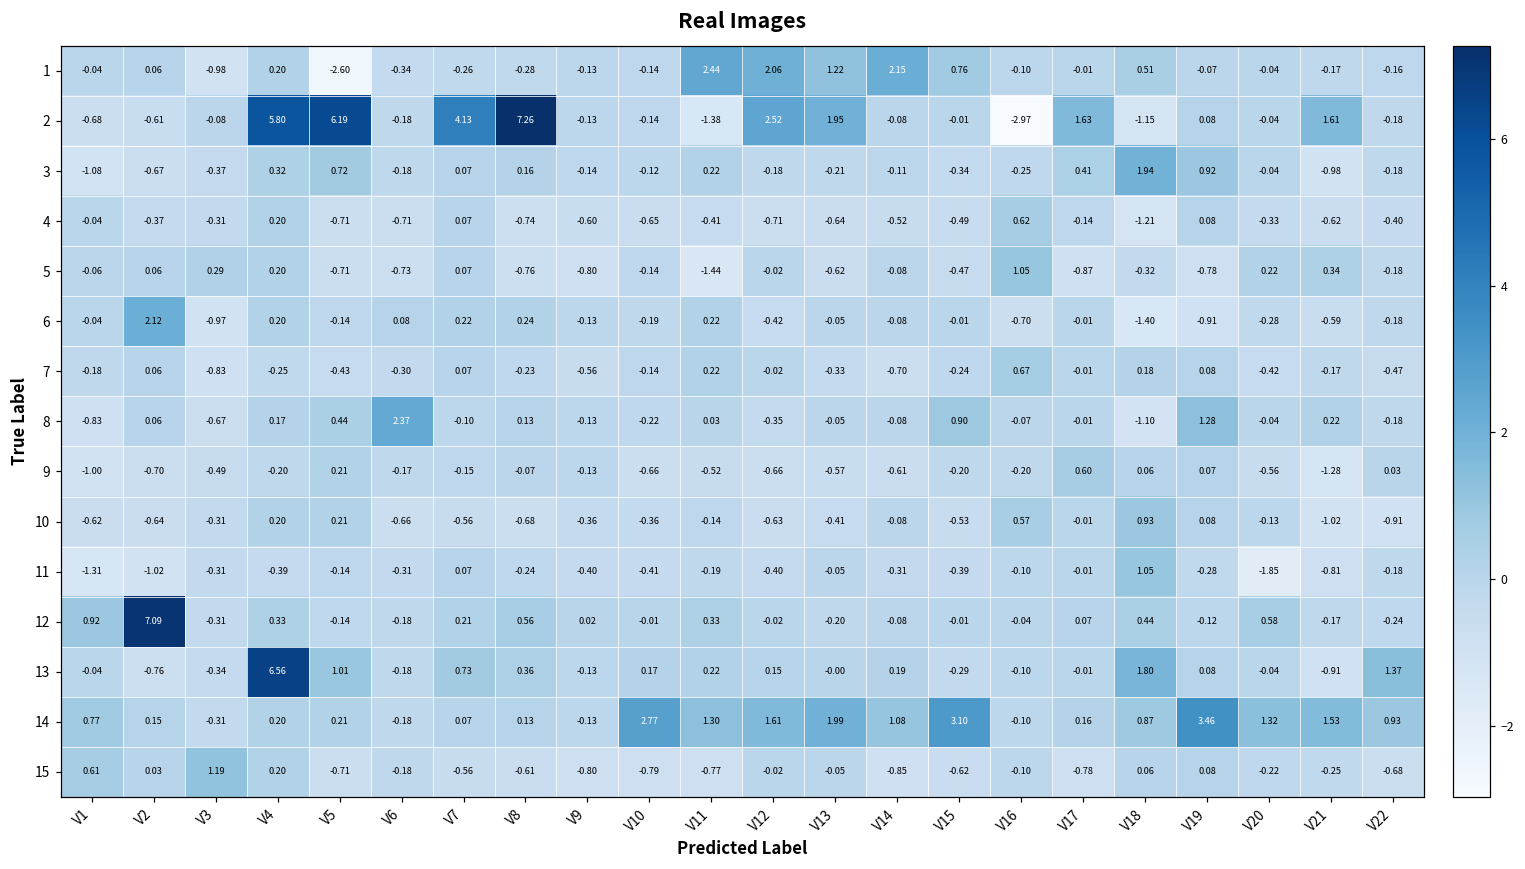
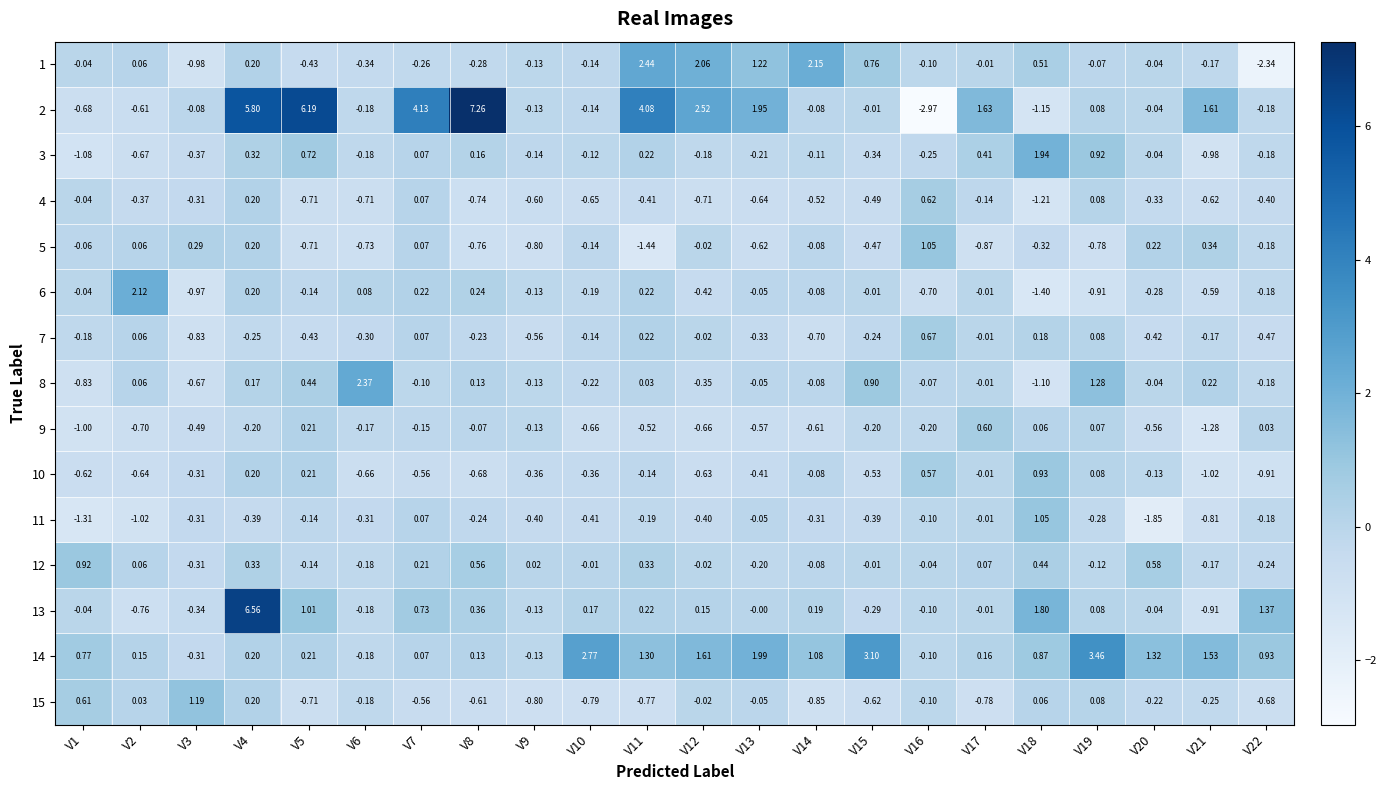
  {
    "1": {
      "V1": -0.04,
      "V2": 0.06,
      "V3": -0.98,
      "V4": 0.20,
-     "V5": -2.60,
+     "V5": -0.43,
      "V6": -0.34,
      "V7": -0.26,
      "V8": -0.28,
      "V9": -0.13,
      "V10": -0.14,
      "V11": 2.44,
      "V12": 2.06,
      "V13": 1.22,
      "V14": 2.15,
      "V15": 0.76,
      "V16": -0.10,
      "V17": -0.01,
      "V18": 0.51,
      "V19": -0.07,
      "V20": -0.04,
      "V21": -0.17,
-     "V22": -0.16
+     "V22": -2.34
    },
    "2": {
      "V1": -0.68,
      "V2": -0.61,
      "V3": -0.08,
      "V4": 5.80,
      "V5": 6.19,
      "V6": -0.18,
      "V7": 4.13,
      "V8": 7.26,
      "V9": -0.13,
      "V10": -0.14,
-     "V11": -1.38,
+     "V11": 4.08,
      "V12": 2.52,
      "V13": 1.95,
      "V14": -0.08,
      "V15": -0.01,
      "V16": -2.97,
      "V17": 1.63,
      "V18": -1.15,
      "V19": 0.08,
      "V20": -0.04,
      "V21": 1.61,
      "V22": -0.18
    },
    "12": {
      "V1": 0.92,
-     "V2": 7.09,
+     "V2": 0.06,
      "V3": -0.31,
      "V4": 0.33,
      "V5": -0.14,
      "V6": -0.18,
      "V7": 0.21,
      "V8": 0.56,
      "V9": 0.02,
      "V10": -0.01,
      "V11": 0.33,
      "V12": -0.02,
      "V13": -0.20,
      "V14": -0.08,
      "V15": -0.01,
      "V16": -0.04,
      "V17": 0.07,
      "V18": 0.44,
      "V19": -0.12,
      "V20": 0.58,
      "V21": -0.17,
      "V22": -0.24
    }
  }
